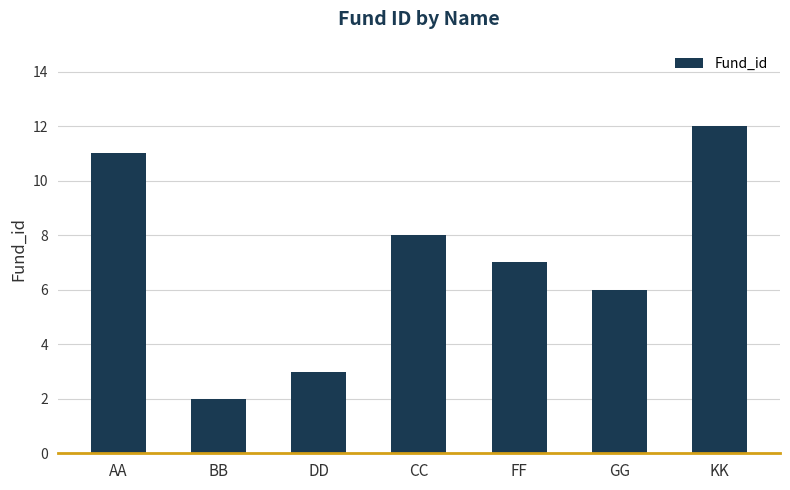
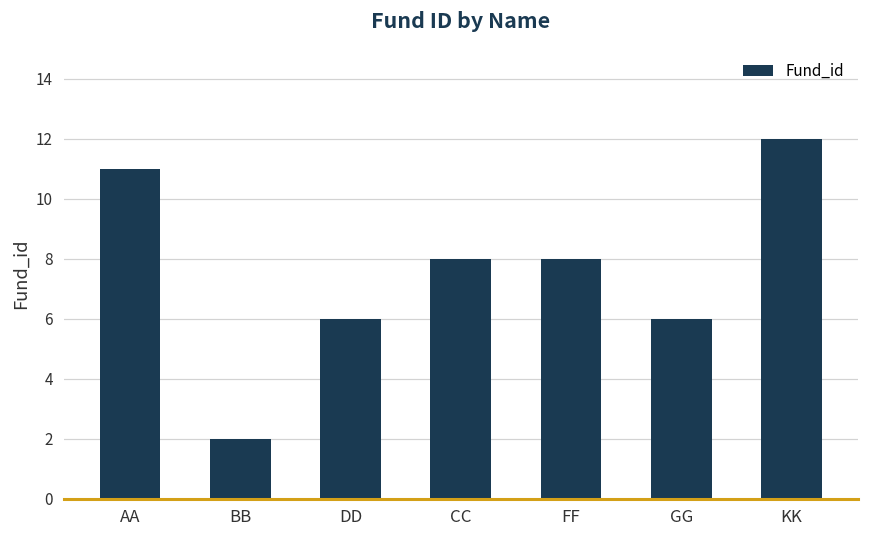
  {
    "AA": 11,
    "BB": 2,
-   "DD": 3,
+   "DD": 6,
    "CC": 8,
-   "FF": 7,
+   "FF": 8,
    "GG": 6,
    "KK": 12
  }
